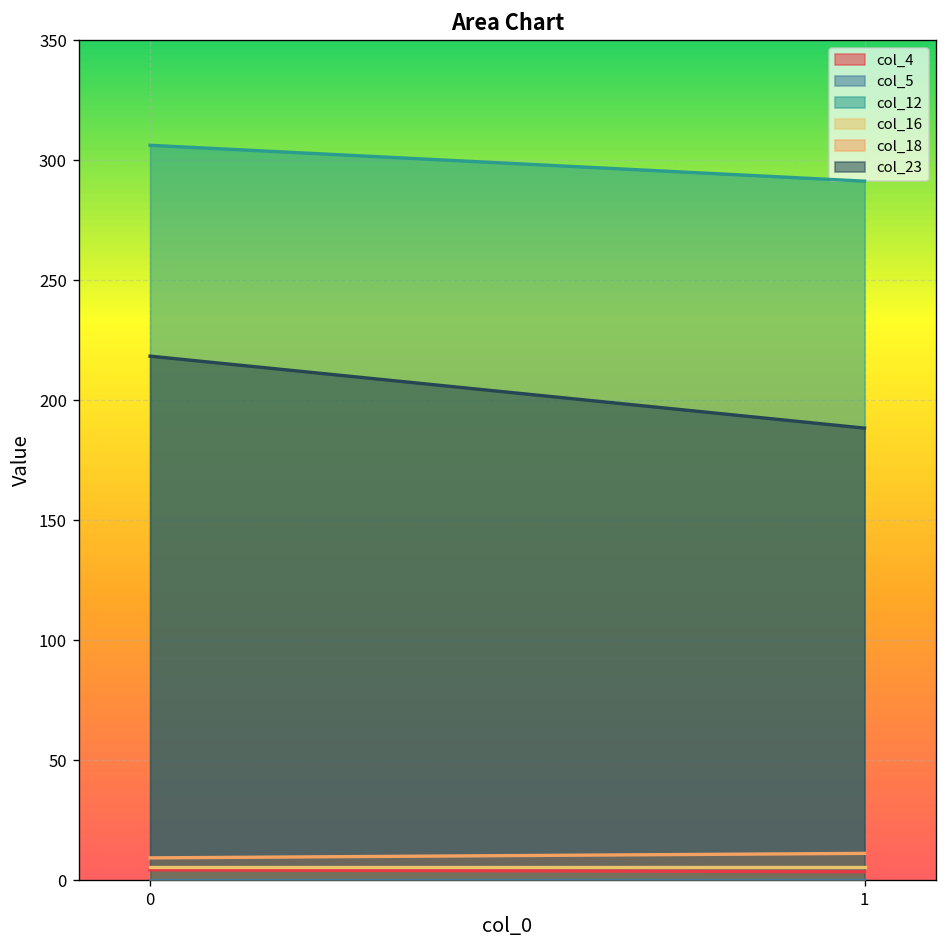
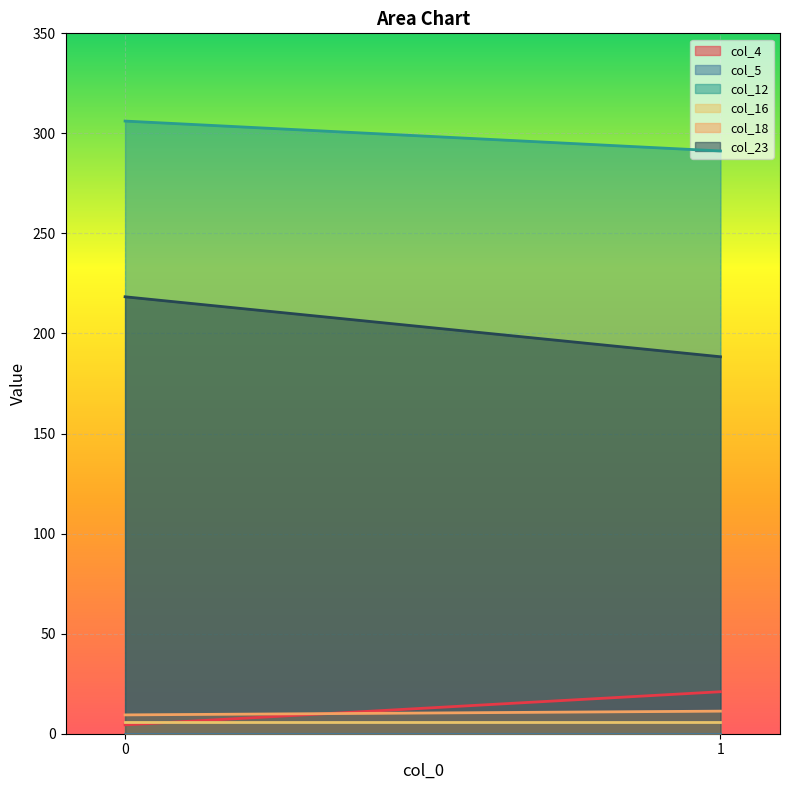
  {
    "col_4": {
-     "1": 4
+     "1": 21
    },
    "col_23": {
      "0": 218,
      "1": 188
    }
  }
